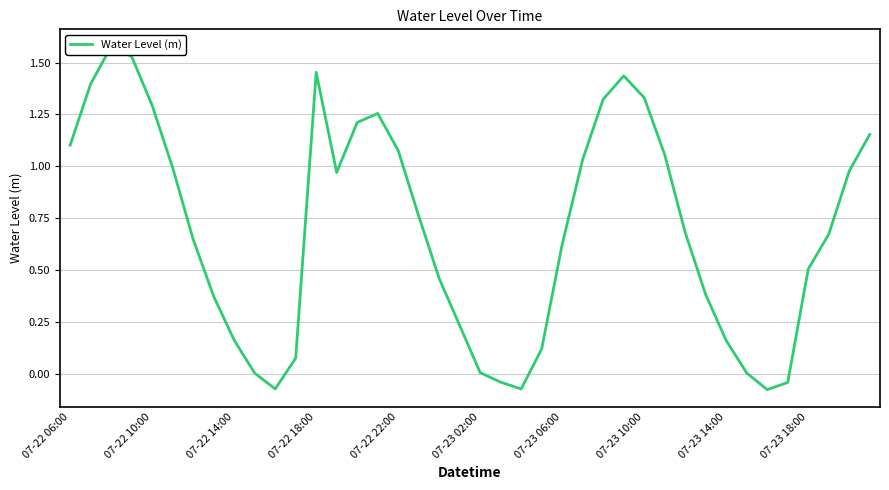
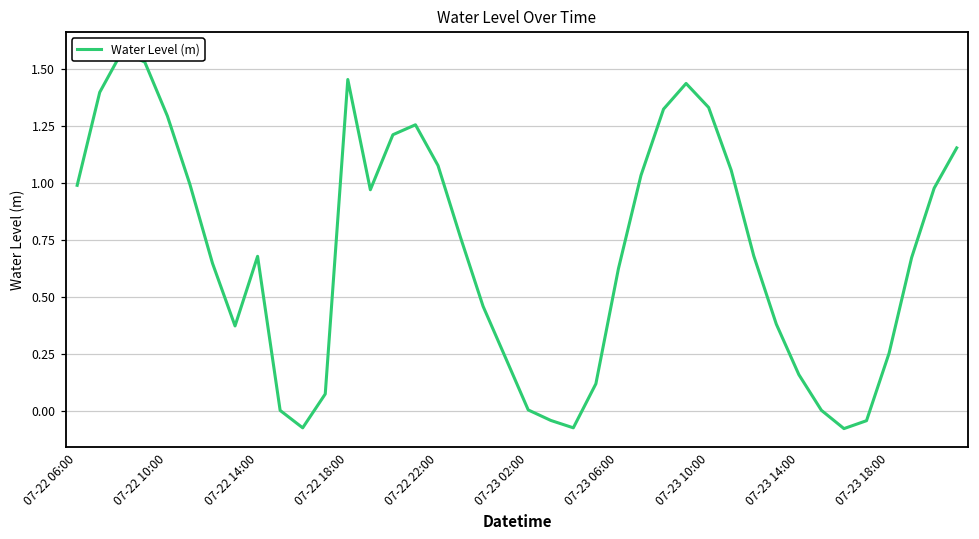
  {
-   "07-22 06:00": 1.10,
+   "07-22 06:00": 0.99,
    "07-22 10:00": 1.29,
-   "07-22 14:00": 0.16,
+   "07-22 14:00": 0.68,
    "07-22 18:00": 1.45,
    "07-22 22:00": 1.08,
    "07-23 02:00": 0.01,
    "07-23 06:00": 0.62,
    "07-23 10:00": 1.33,
    "07-23 14:00": 0.16,
-   "07-23 18:00": 0.50
+   "07-23 18:00": 0.25
  }
